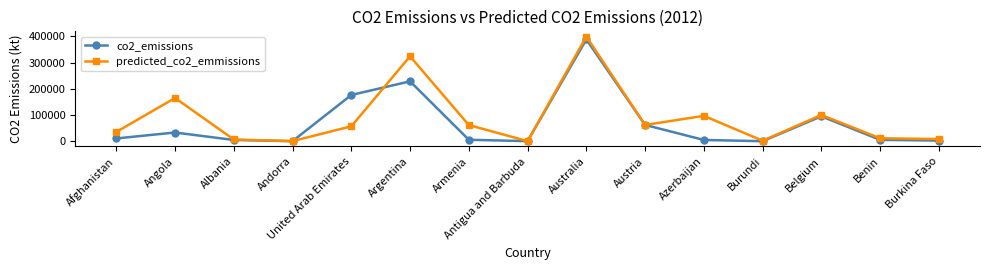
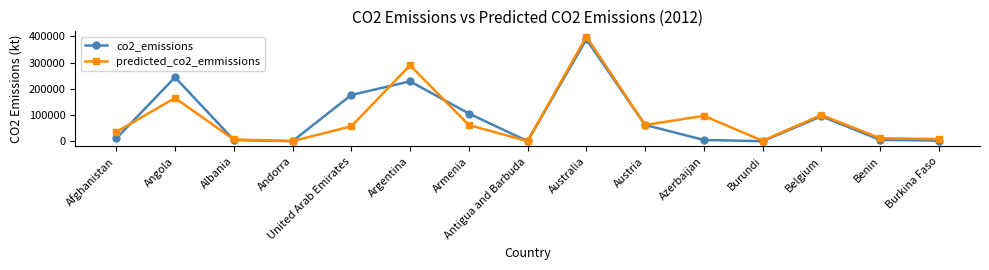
  {
    "co2_emissions": {
      "Afghanistan": 10000,
-     "Angola": 30000,
+     "Angola": 240000,
      "United Arab Emirates": 180000,
      "Argentina": 230000,
-     "Armenia": 10000,
+     "Armenia": 110000,
      "Australia": 390000,
      "Azerbaijan": 0
    },
    "predicted_co2_emmissions": {
      "Afghanistan": 40000,
      "Angola": 160000,
      "United Arab Emirates": 60000,
-     "Argentina": 320000,
+     "Argentina": 290000,
      "Armenia": 60000,
      "Australia": 400000,
      "Azerbaijan": 100000
    }
  }
